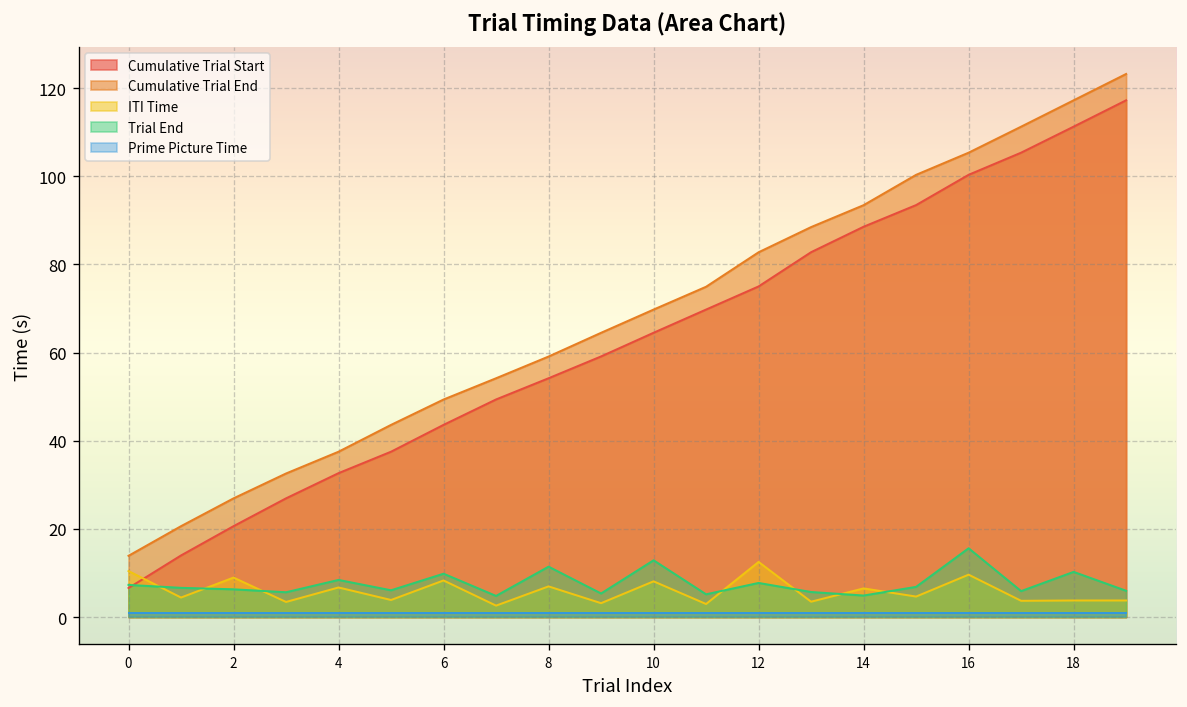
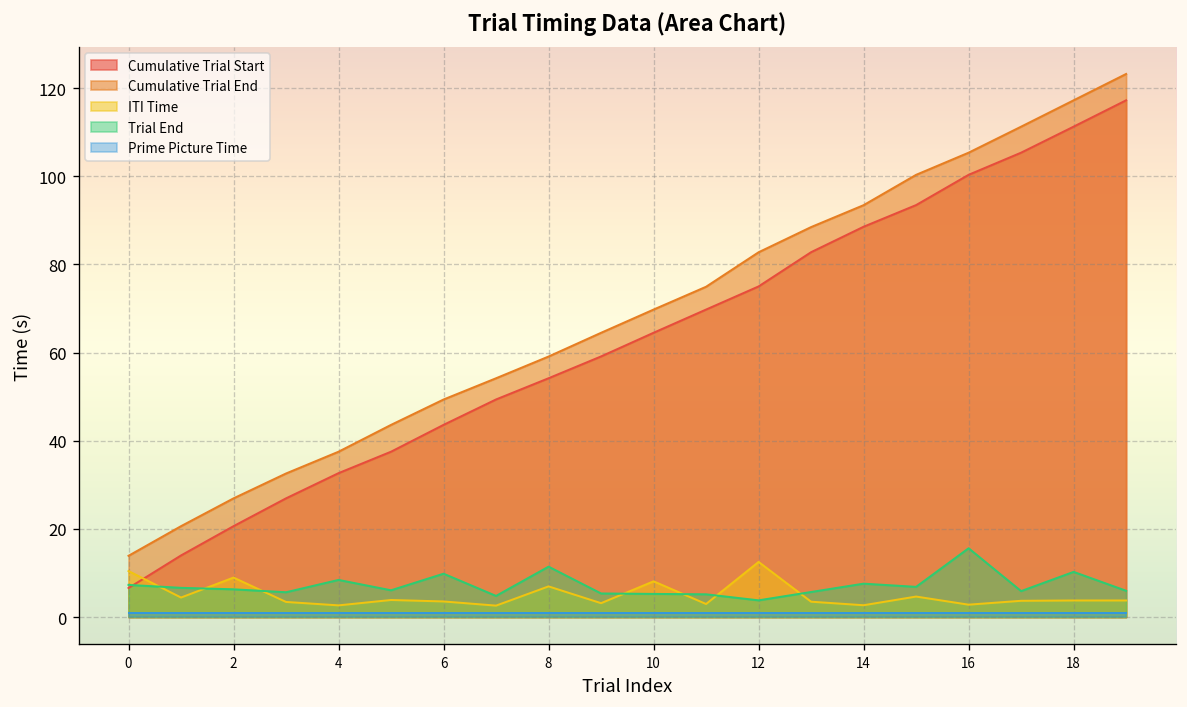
  {
    "ITI Time": {
      "0": 10,
      "2": 9,
-     "4": 7,
-     "6": 8,
+     "4": 3,
+     "6": 4,
      "8": 7,
      "10": 8,
      "12": 13,
-     "14": 7,
-     "16": 10,
+     "14": 3,
+     "16": 3,
      "18": 4
    },
    "Trial End": {
      "0": 7,
      "2": 6,
      "4": 8,
      "6": 10,
      "8": 11,
-     "10": 13,
-     "12": 8,
-     "14": 5,
+     "10": 5,
+     "12": 4,
+     "14": 8,
      "16": 16,
      "18": 10
    },
    "Prime Picture Time": {
      "0": 1,
      "2": 1,
      "4": 1,
      "6": 1,
      "8": 1,
      "10": 1,
      "12": 1,
      "14": 1,
      "16": 1,
      "18": 1
    }
  }
